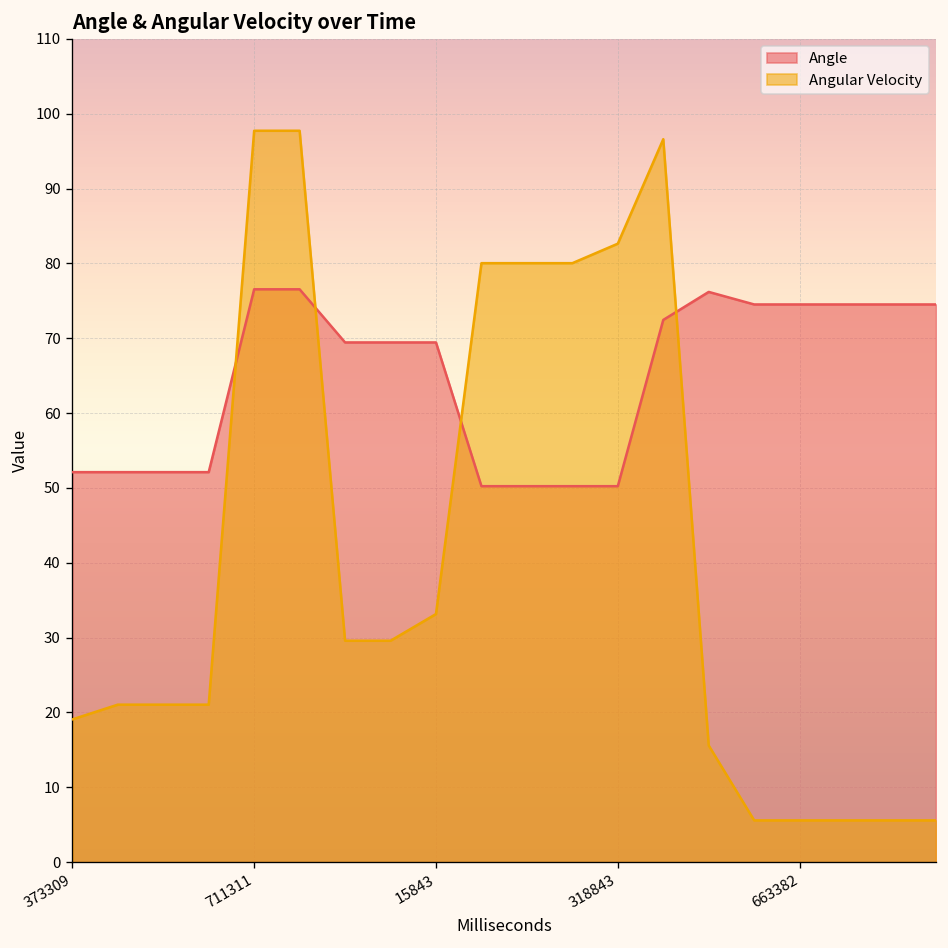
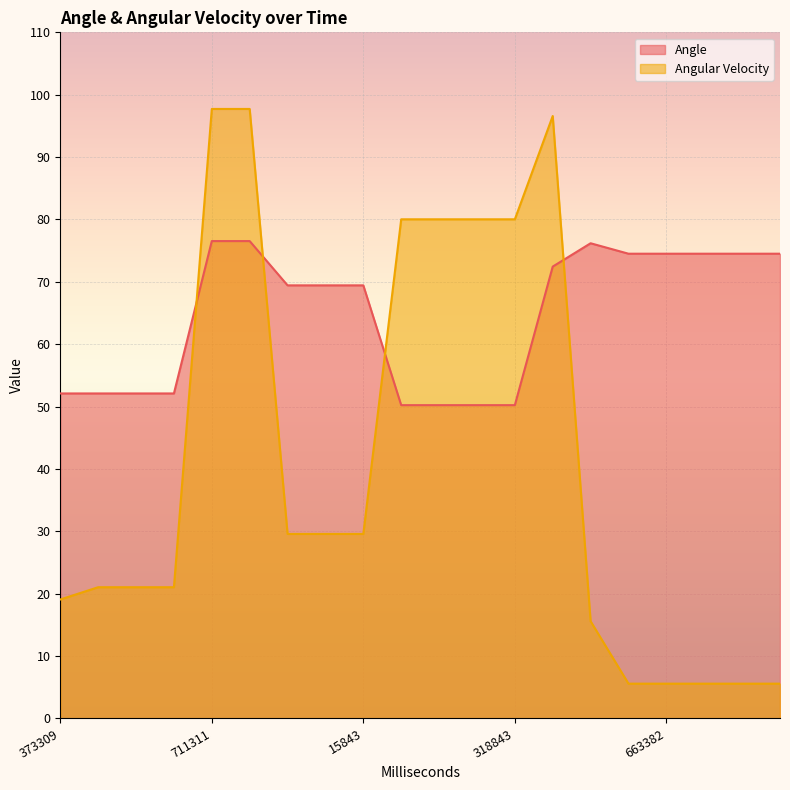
  {
    "Angle": {
      "373309": 52,
      "711311": 77,
      "15843": 69,
      "318843": 50,
      "663382": 75
    },
    "Angular Velocity": {
      "373309": 19,
      "711311": 98,
-     "15843": 33,
-     "318843": 83,
+     "15843": 30,
+     "318843": 80,
      "663382": 6
    }
  }
